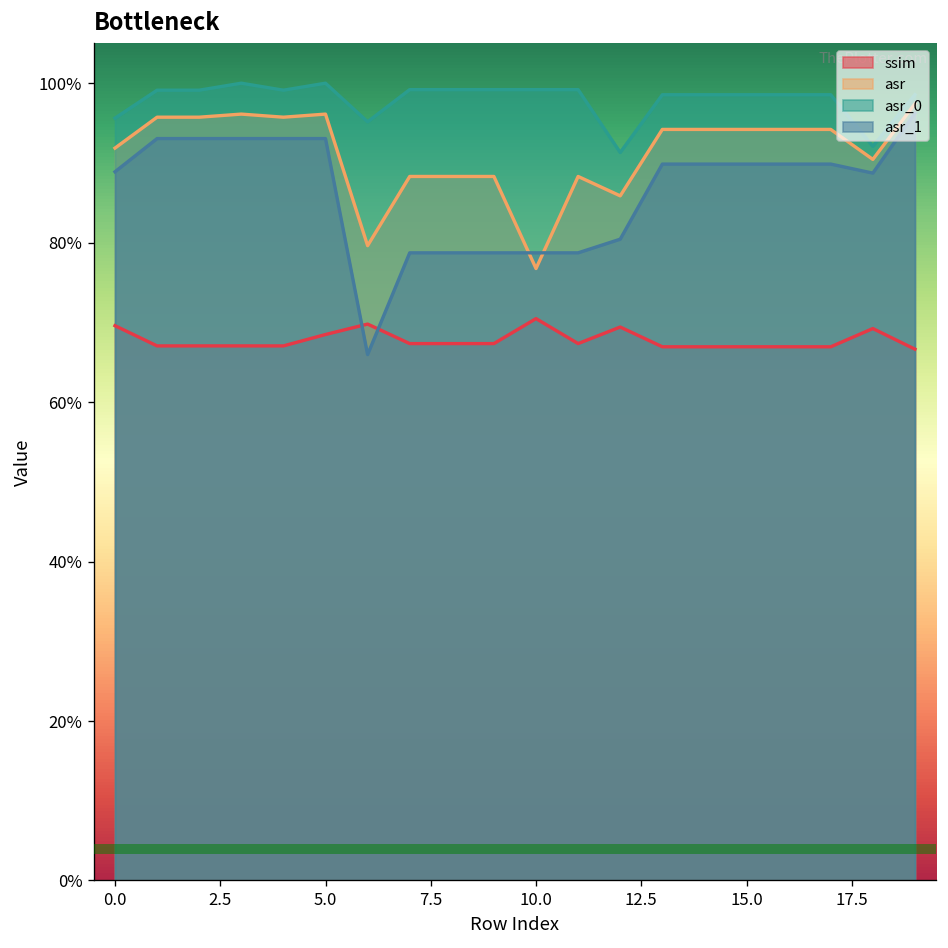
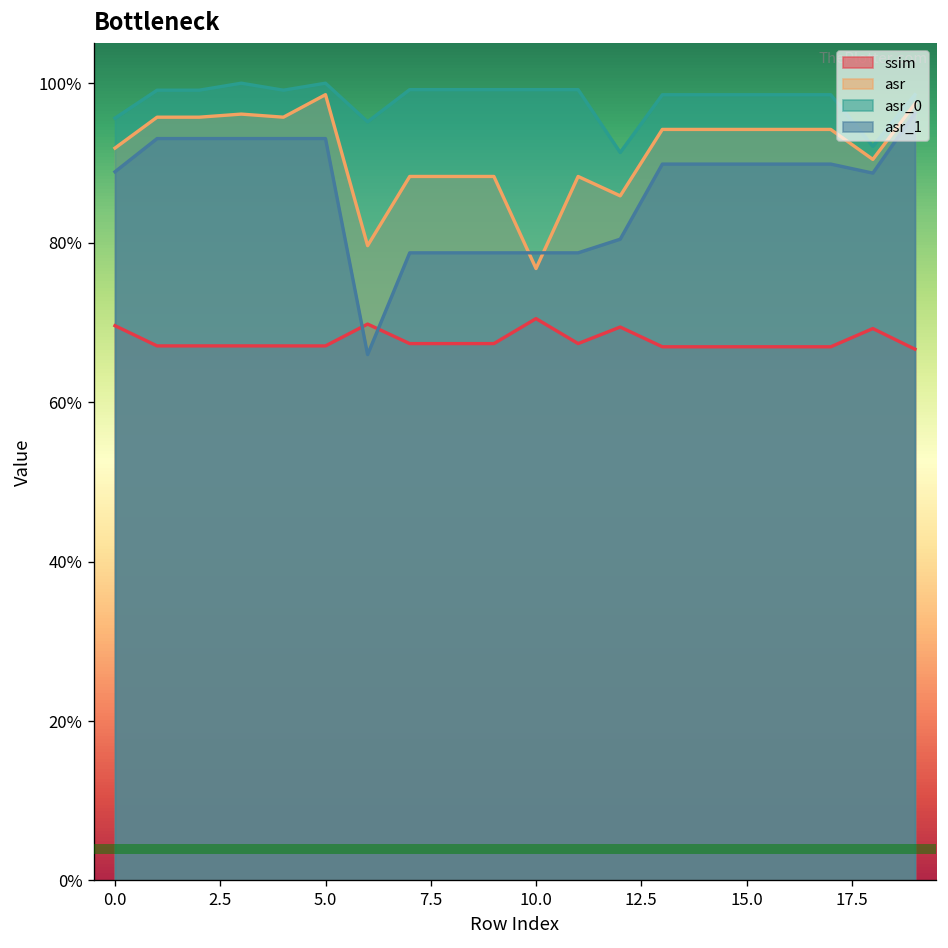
  {
    "ssim": {
      "0.0": "70%",
-     "5.0": "68%",
+     "5.0": "67%",
      "10.0": "70%",
      "15.0": "67%"
    },
    "asr": {
      "0.0": "92%",
-     "5.0": "96%",
+     "5.0": "99%",
      "10.0": "77%",
      "15.0": "94%"
    }
  }
